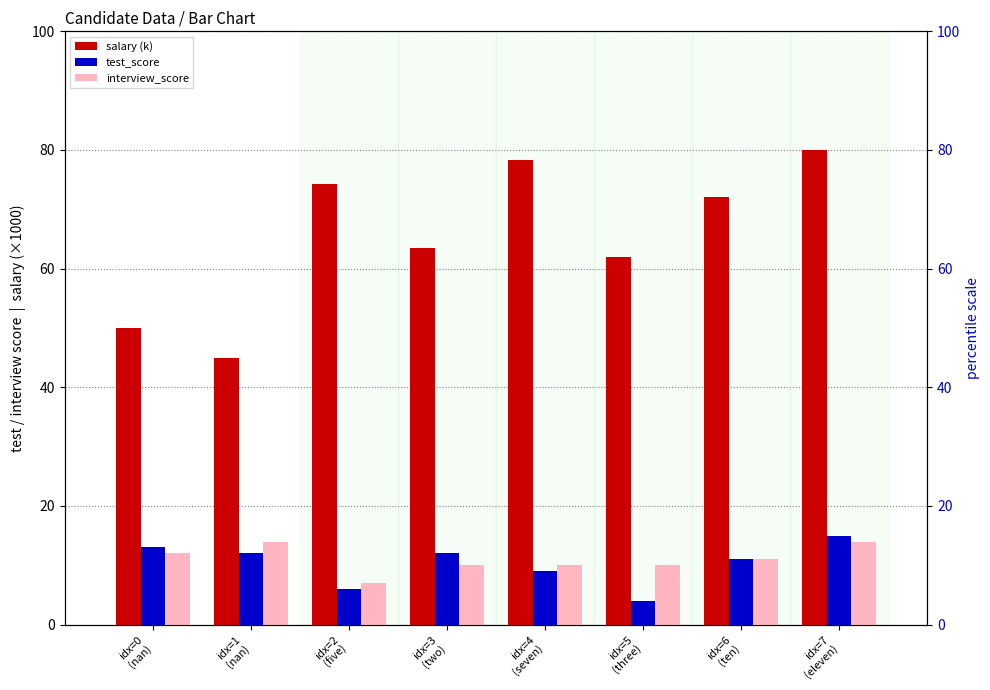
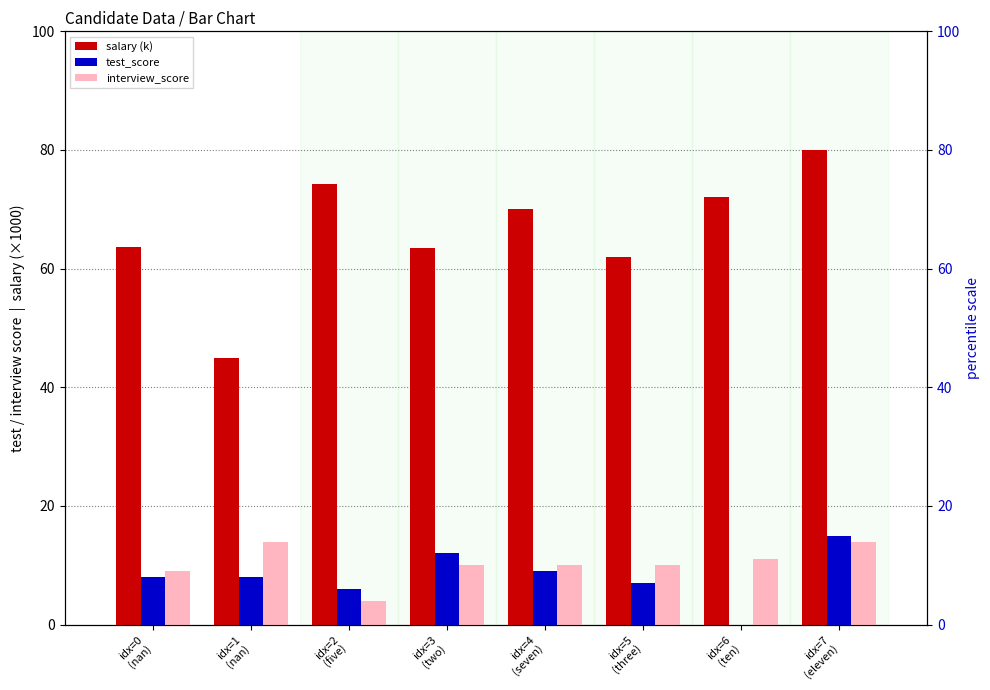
  {
    "salary (k)": {
-     "idx=0 (nan)": 50,
+     "idx=0 (nan)": 64,
      "idx=1 (nan)": 45,
      "idx=2 (five)": 74,
      "idx=3 (two)": 63,
-     "idx=4 (seven)": 78,
+     "idx=4 (seven)": 70,
      "idx=5 (three)": 62,
      "idx=6 (ten)": 72,
      "idx=7 (eleven)": 80
    },
    "test_score": {
-     "idx=0 (nan)": 13,
-     "idx=1 (nan)": 12,
+     "idx=0 (nan)": 8,
+     "idx=1 (nan)": 8,
      "idx=2 (five)": 6,
      "idx=3 (two)": 12,
      "idx=4 (seven)": 9,
-     "idx=5 (three)": 4,
-     "idx=6 (ten)": 11,
+     "idx=5 (three)": 7,
+     "idx=6 (ten)": 0,
      "idx=7 (eleven)": 15
    },
    "interview_score": {
-     "idx=0 (nan)": 12,
+     "idx=0 (nan)": 9,
      "idx=1 (nan)": 14,
-     "idx=2 (five)": 7,
+     "idx=2 (five)": 4,
      "idx=3 (two)": 10,
      "idx=4 (seven)": 10,
      "idx=5 (three)": 10,
      "idx=6 (ten)": 11,
      "idx=7 (eleven)": 14
    }
  }
